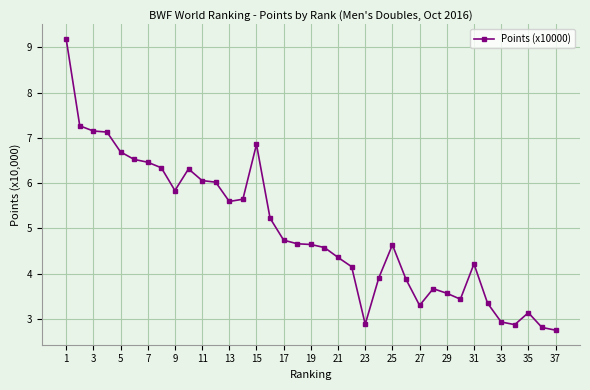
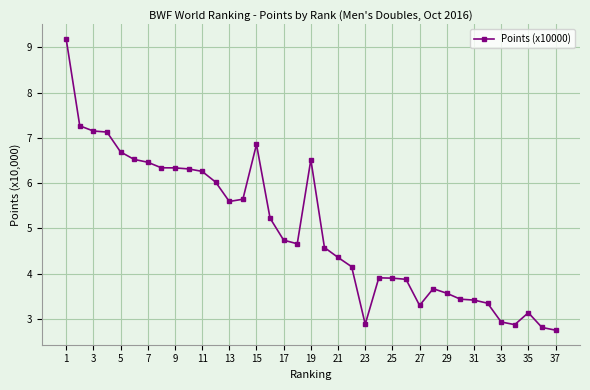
  {
    "1": 9.2,
    "3": 7.2,
    "5": 6.7,
    "7": 6.5,
-   "9": 5.8,
-   "11": 6.1,
+   "9": 6.3,
+   "11": 6.3,
    "13": 5.6,
    "15": 6.9,
    "17": 4.7,
-   "19": 4.6,
+   "19": 6.5,
    "21": 4.4,
    "23": 2.9,
-   "25": 4.6,
+   "25": 3.9,
    "27": 3.3,
    "29": 3.6,
-   "31": 4.2,
+   "31": 3.4,
    "33": 2.9,
    "35": 3.1,
    "37": 2.7
  }
